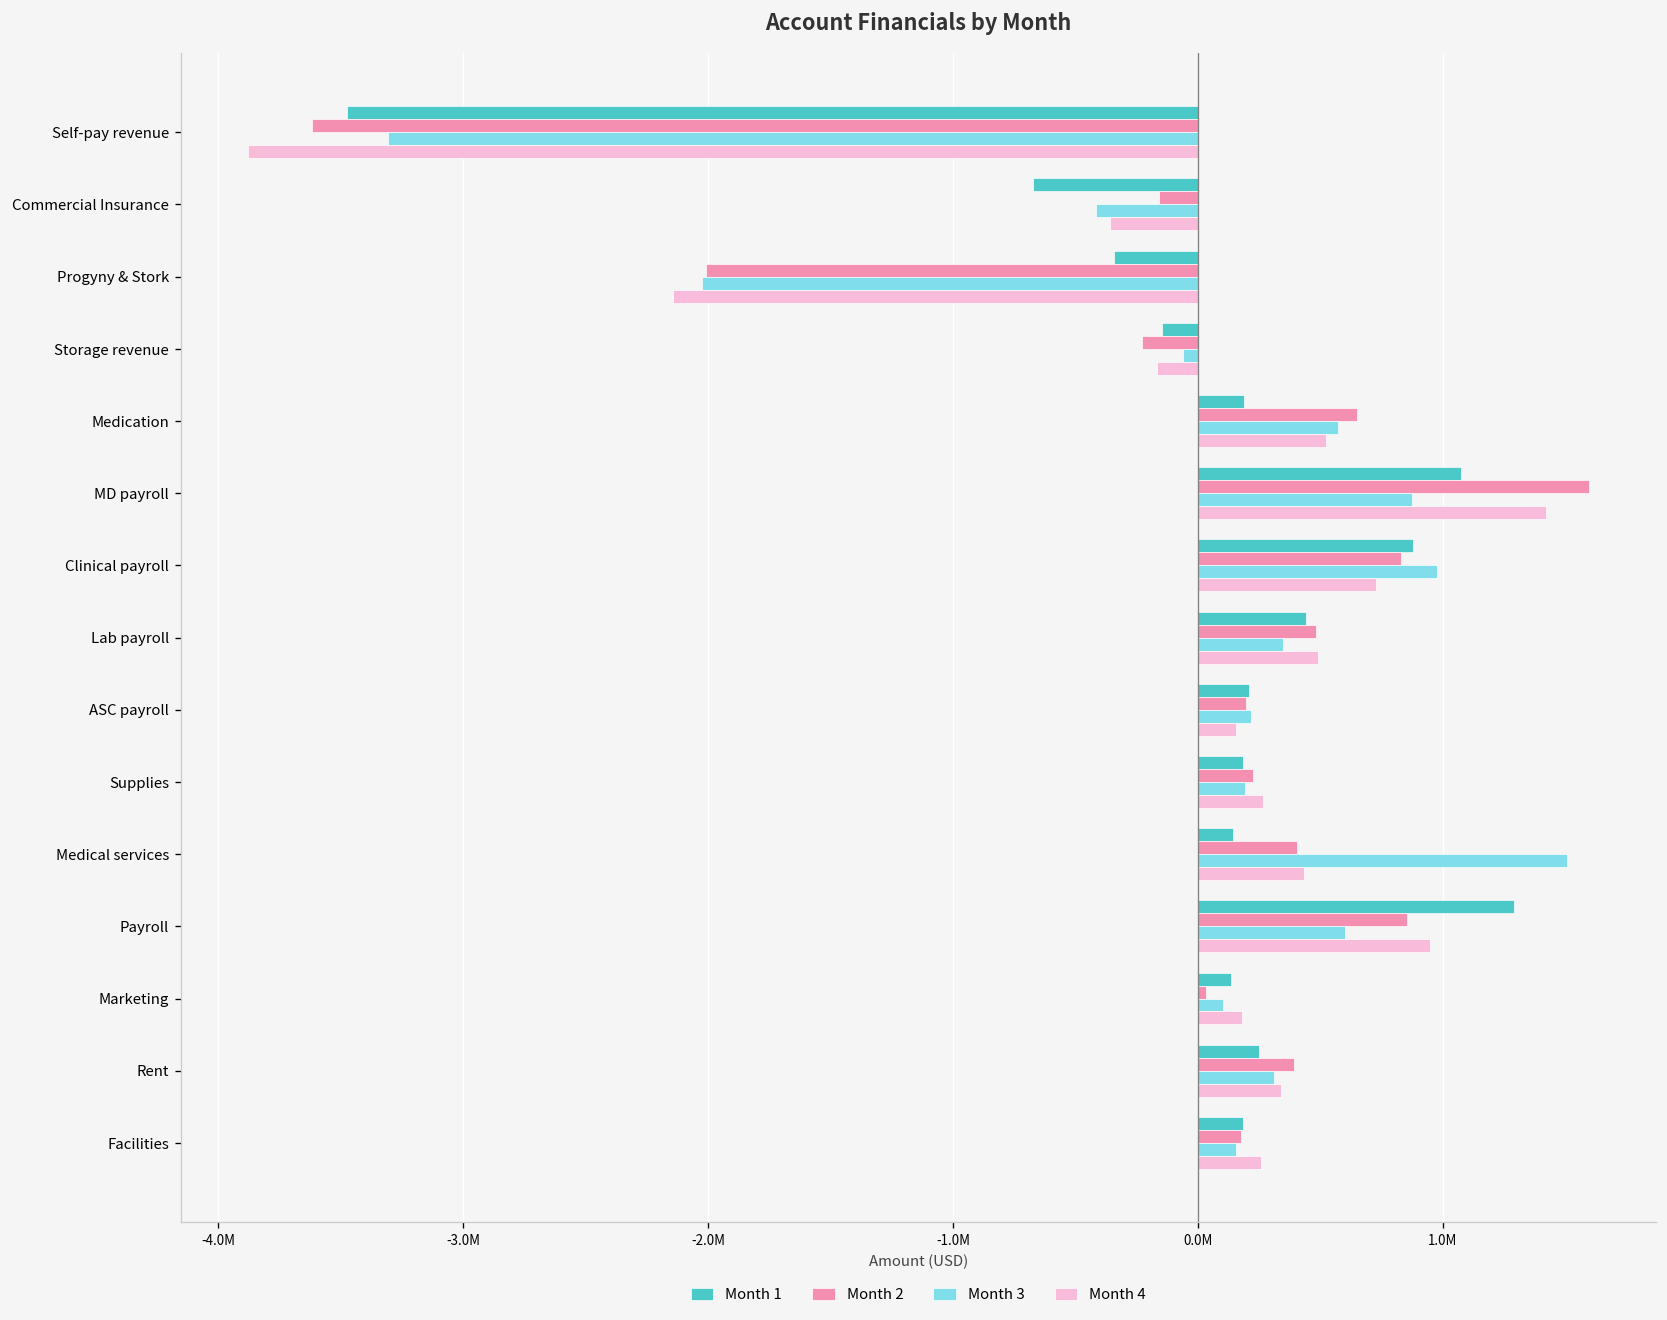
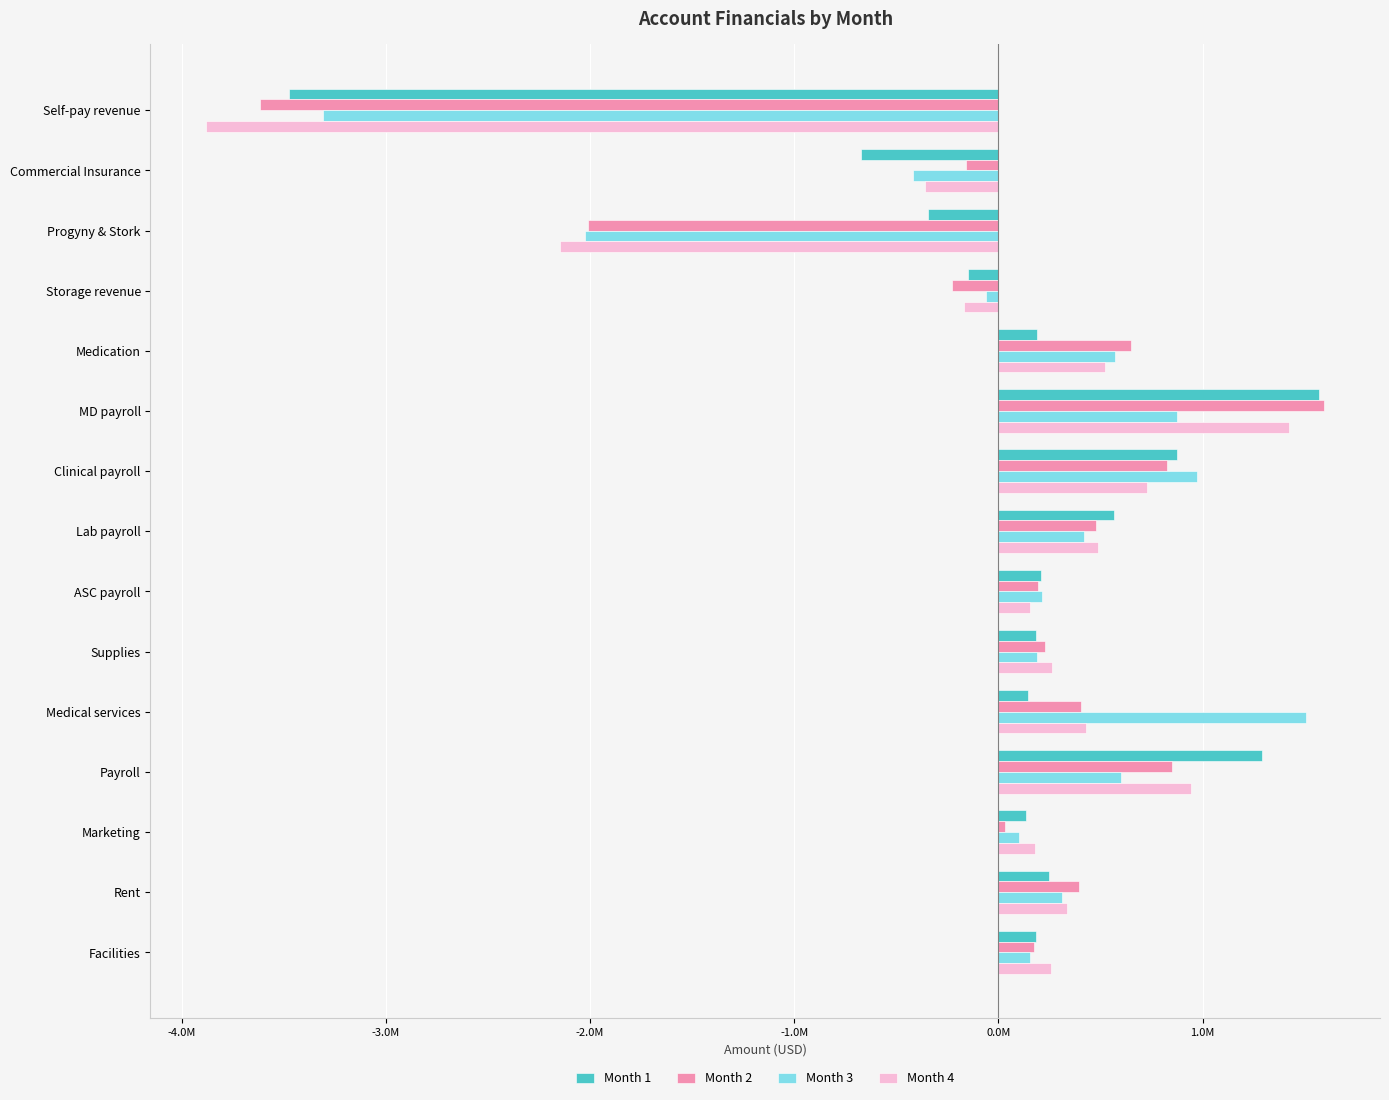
  {
    "Month 1": {
      "Self-pay revenue": -3470000,
      "Commercial Insurance": -670000,
      "Progyny & Stork": -340000,
      "Storage revenue": -150000,
      "Medication": 190000,
-     "MD payroll": 1070000,
+     "MD payroll": 1570000,
      "Clinical payroll": 880000,
-     "Lab payroll": 440000,
+     "Lab payroll": 570000,
      "ASC payroll": 210000,
      "Supplies": 180000,
      "Medical services": 140000,
      "Payroll": 1290000,
      "Marketing": 140000,
      "Rent": 250000,
      "Facilities": 180000
    },
    "Month 3": {
      "Self-pay revenue": -3310000,
      "Commercial Insurance": -420000,
      "Progyny & Stork": -2020000,
      "Storage revenue": -60000,
      "Medication": 570000,
      "MD payroll": 870000,
      "Clinical payroll": 970000,
-     "Lab payroll": 350000,
+     "Lab payroll": 420000,
      "ASC payroll": 220000,
      "Supplies": 190000,
      "Medical services": 1510000,
      "Payroll": 600000,
      "Marketing": 100000,
      "Rent": 310000,
      "Facilities": 160000
    }
  }
